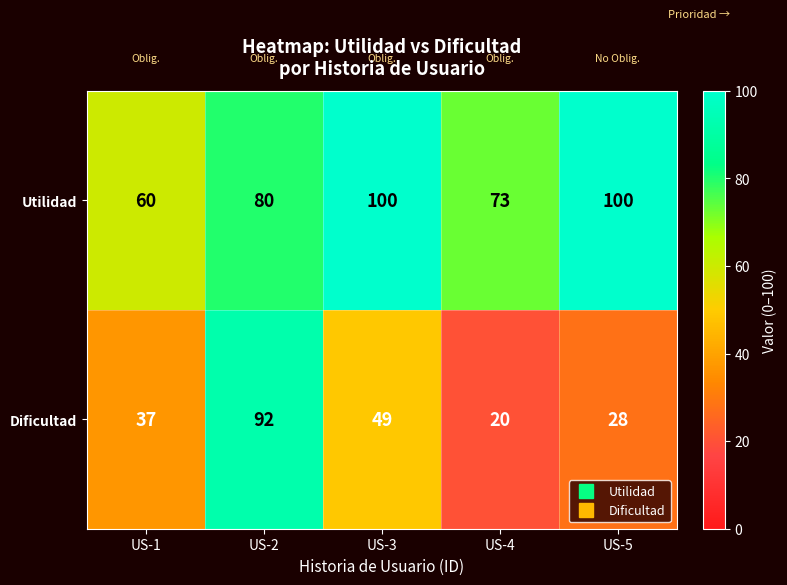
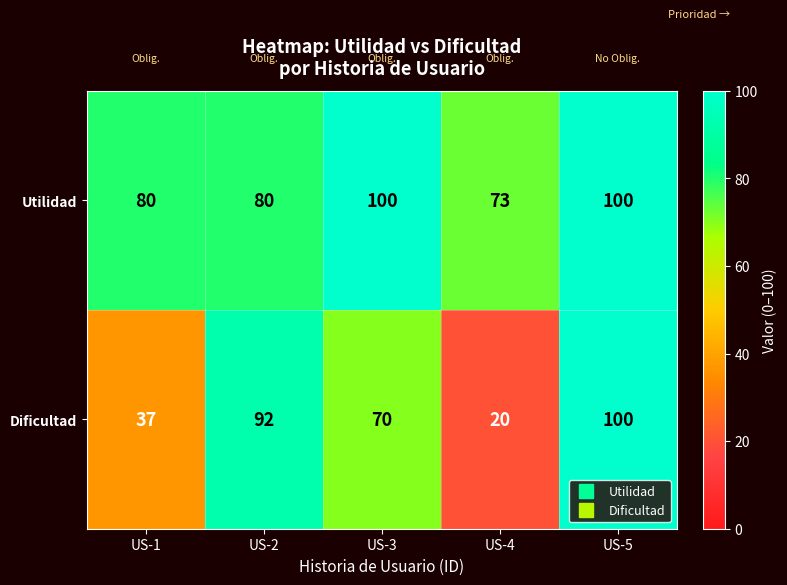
  {
    "Utilidad": {
-     "US-1": 60,
+     "US-1": 80,
      "US-2": 80,
      "US-3": 100,
      "US-4": 73,
      "US-5": 100
    },
    "Dificultad": {
      "US-1": 37,
      "US-2": 92,
-     "US-3": 49,
+     "US-3": 70,
      "US-4": 20,
-     "US-5": 28
+     "US-5": 100
    }
  }
